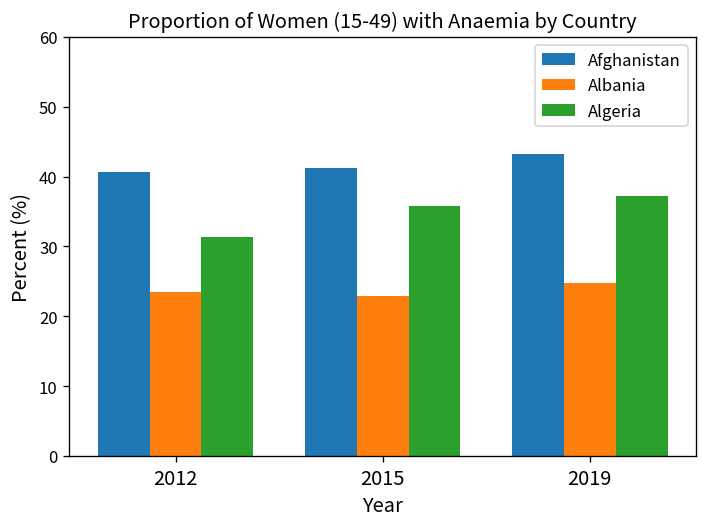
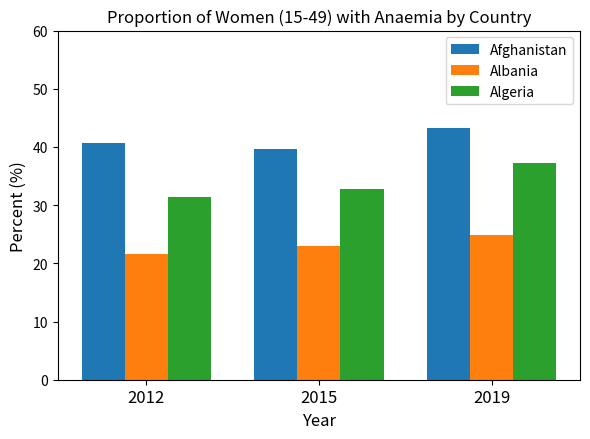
  {
    "Afghanistan": {
      "2012": 41,
-     "2015": 41,
+     "2015": 40,
      "2019": 43
    },
    "Albania": {
-     "2012": 24,
+     "2012": 22,
      "2015": 23,
      "2019": 25
    },
    "Algeria": {
      "2012": 31,
-     "2015": 36,
+     "2015": 33,
      "2019": 37
    }
  }
